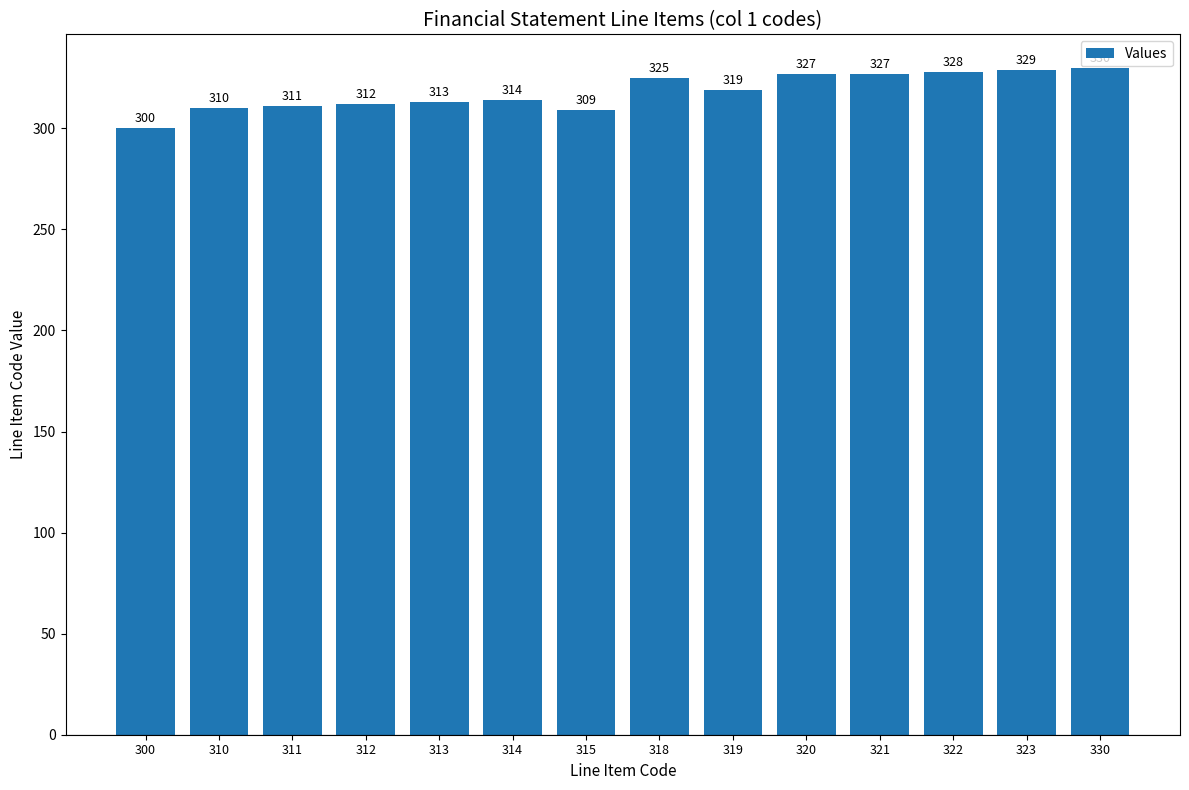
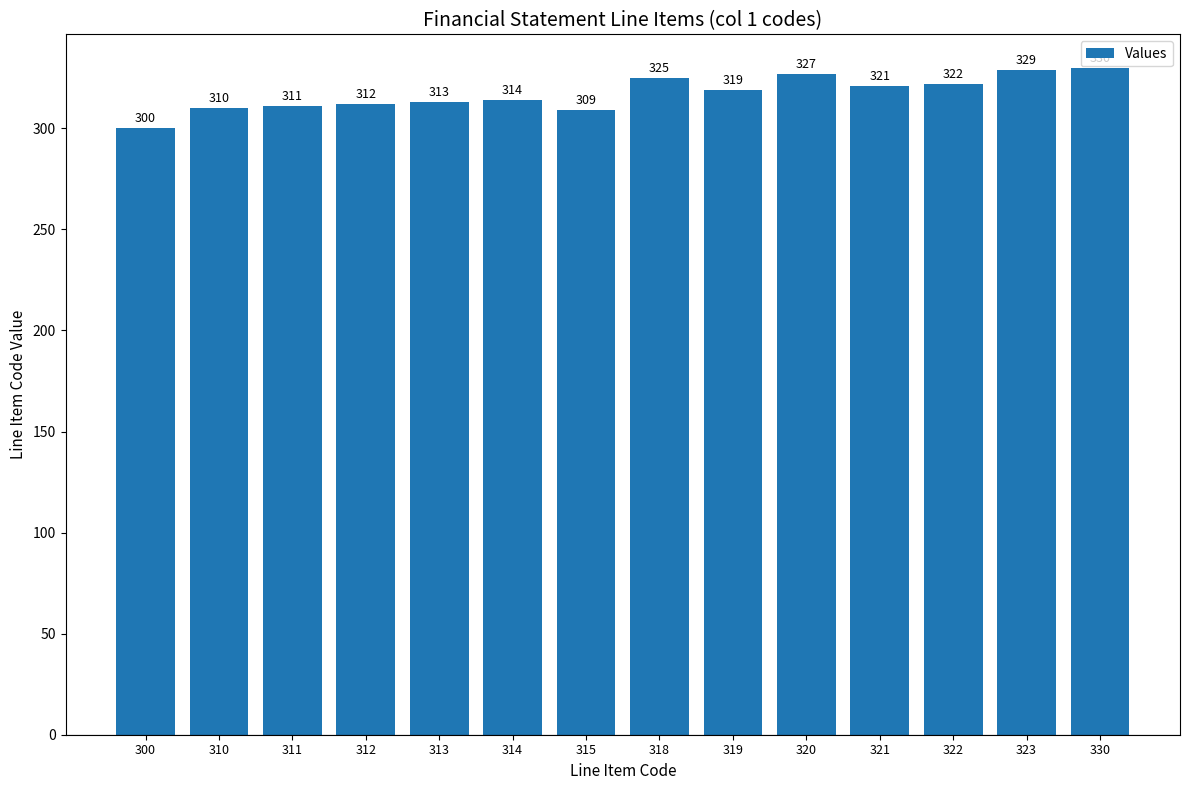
  {
    "300": 300,
    "310": 310,
    "311": 311,
    "312": 312,
    "313": 313,
    "314": 314,
    "315": 309,
    "318": 325,
    "319": 319,
    "320": 327,
-   "321": 327,
-   "322": 328,
+   "321": 321,
+   "322": 322,
    "323": 329
  }
